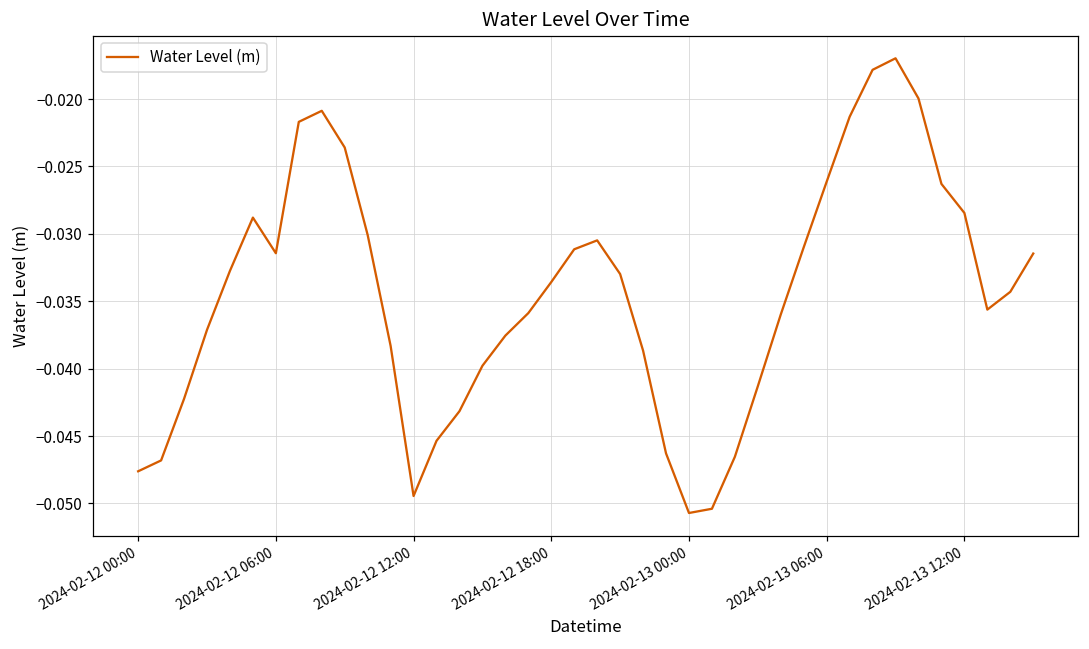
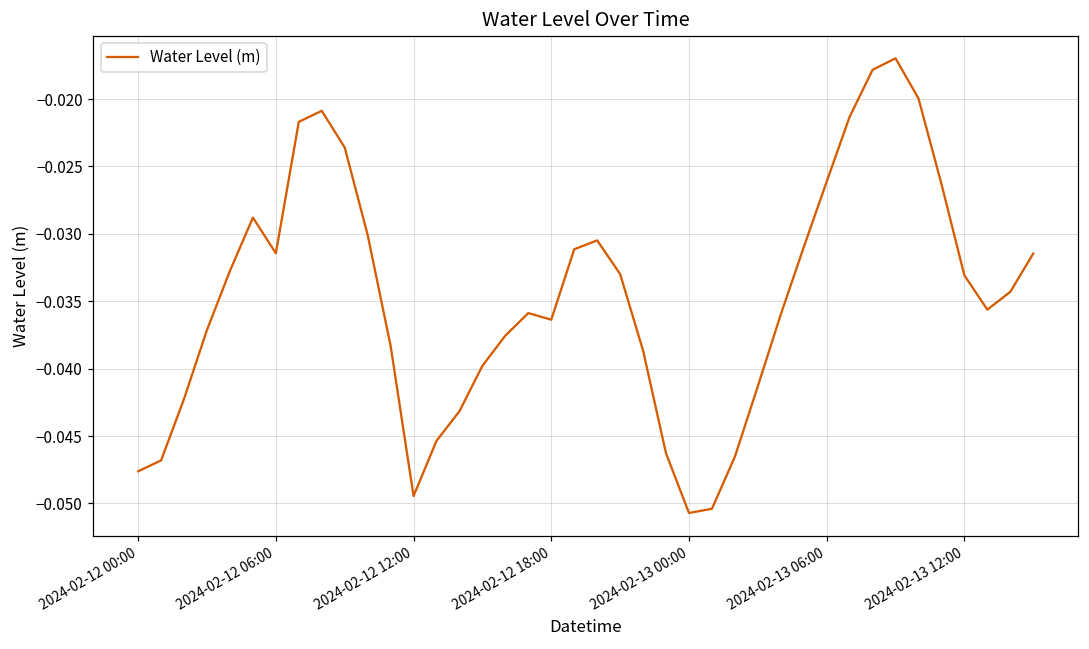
  {
    "2024-02-12 00:00": -0.0476,
    "2024-02-12 06:00": -0.0314,
    "2024-02-12 12:00": -0.0494,
-   "2024-02-12 18:00": -0.0336,
+   "2024-02-12 18:00": -0.0364,
    "2024-02-13 00:00": -0.0507,
    "2024-02-13 06:00": -0.0261,
-   "2024-02-13 12:00": -0.0284
+   "2024-02-13 12:00": -0.0331
  }
